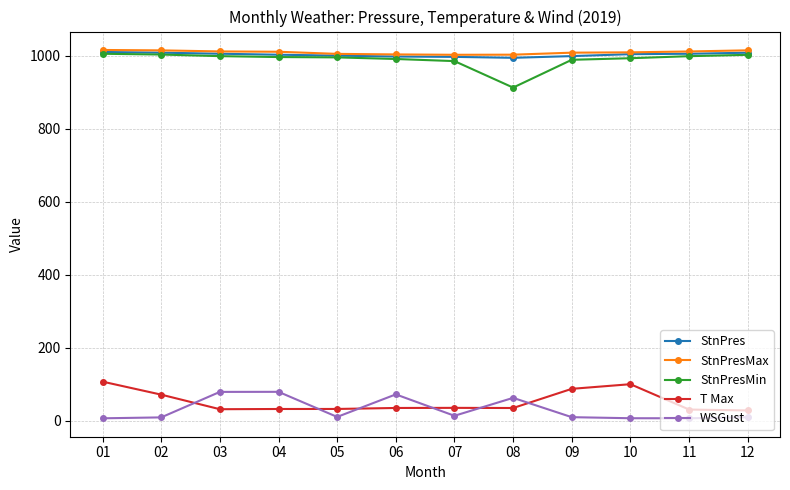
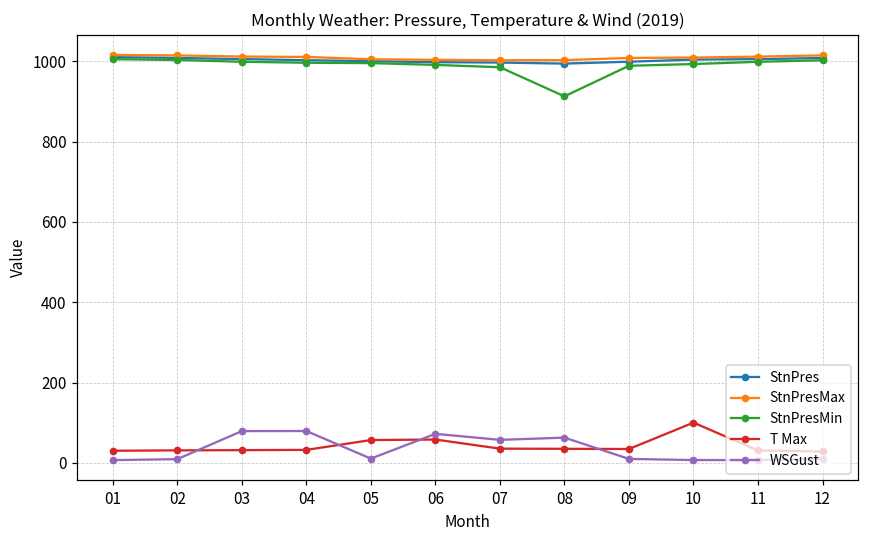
  {
    "StnPres": {
      "08": 990,
      "09": 1000
    },
    "StnPresMax": {
      "04": 1010,
      "08": 1000,
      "09": 1010
    },
    "StnPresMin": {
      "07": 990,
      "08": 910,
      "09": 990,
      "10": 990
    },
    "T Max": {
-     "01": 110,
-     "02": 70,
+     "01": 30,
+     "02": 30,
      "03": 30,
      "04": 30,
-     "05": 30,
-     "06": 40,
+     "05": 60,
+     "06": 60,
      "07": 40,
      "08": 40,
-     "09": 90,
+     "09": 30,
      "10": 100
    },
    "WSGust": {
      "01": 10,
      "02": 10,
      "03": 80,
      "04": 80,
      "05": 10,
      "06": 70,
-     "07": 10,
+     "07": 60,
      "08": 60,
      "09": 10,
      "10": 10
    }
  }
